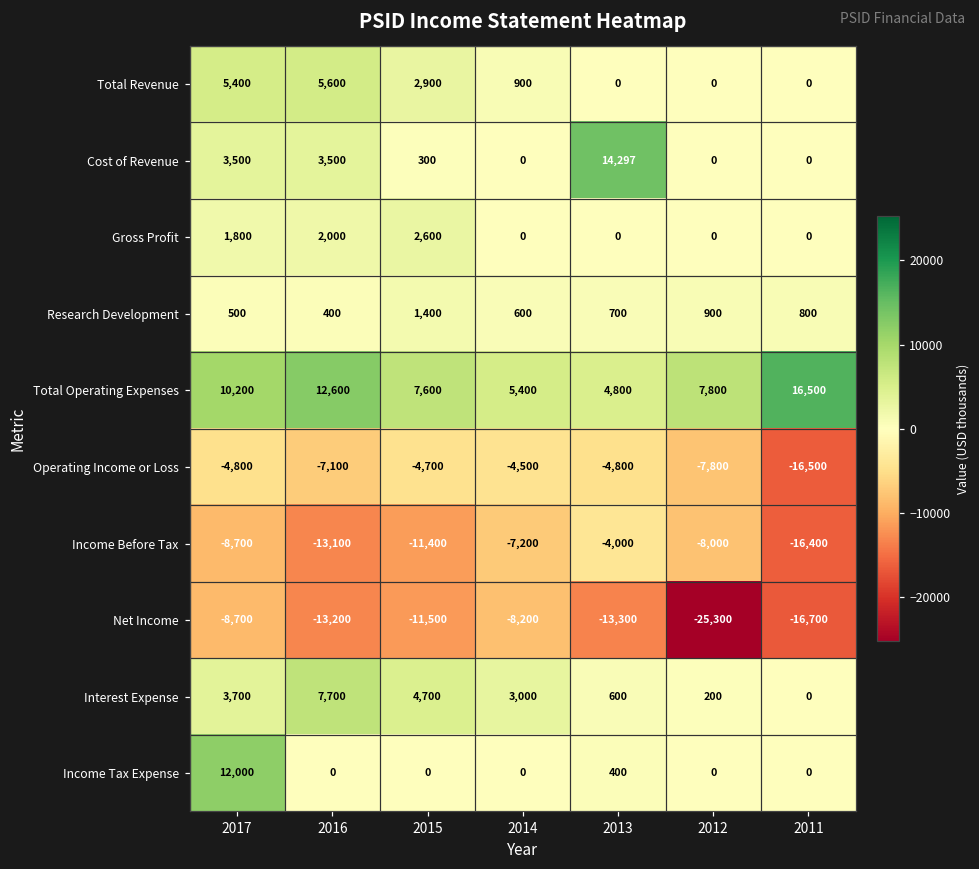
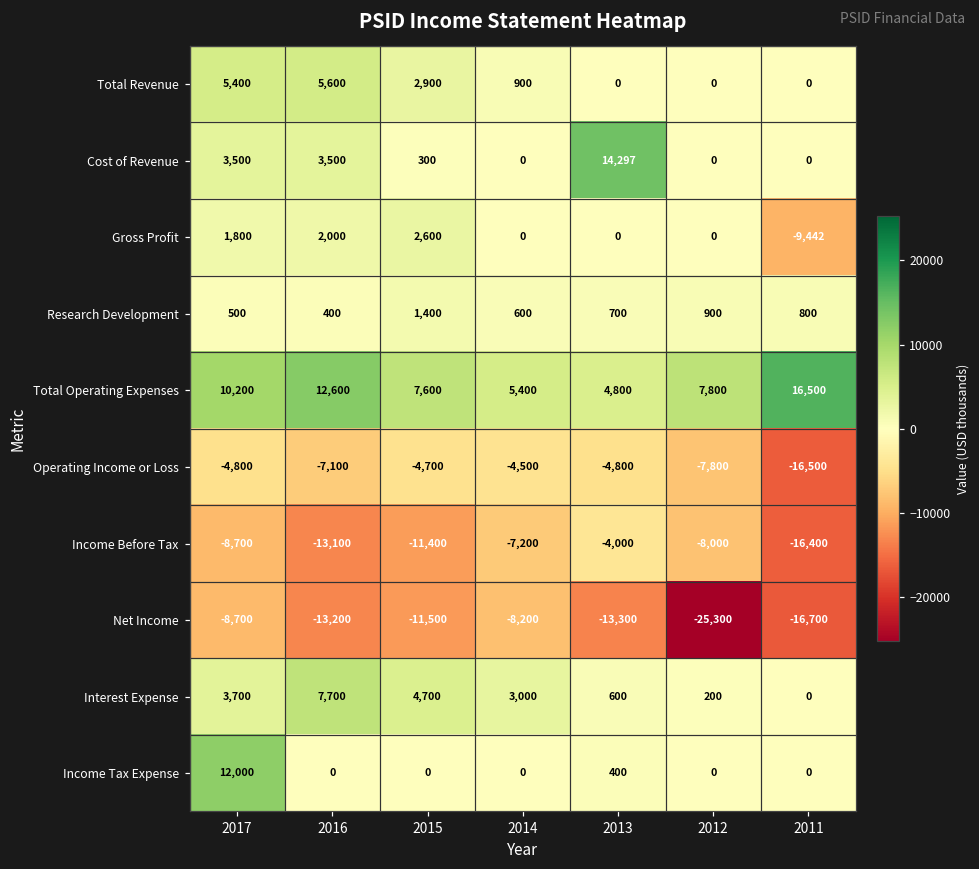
  {
    "Total Revenue": {
      "2017": "5,400",
      "2016": "5,600",
      "2015": "2,900",
      "2014": "900",
      "2013": "0",
      "2012": "0",
      "2011": "0"
    },
    "Cost of Revenue": {
      "2017": "3,500",
      "2016": "3,500",
      "2015": "300",
      "2014": "0",
      "2013": "14,297",
      "2012": "0",
      "2011": "0"
    },
    "Gross Profit": {
      "2017": "1,800",
      "2016": "2,000",
      "2015": "2,600",
      "2014": "0",
      "2013": "0",
      "2012": "0",
-     "2011": "0"
+     "2011": "-9,442"
    },
    "Research Development": {
      "2017": "500",
      "2016": "400",
      "2015": "1,400",
      "2014": "600",
      "2013": "700",
      "2012": "900",
      "2011": "800"
    },
    "Total Operating Expenses": {
      "2017": "10,200",
      "2016": "12,600",
      "2015": "7,600",
      "2014": "5,400",
      "2013": "4,800",
      "2012": "7,800",
      "2011": "16,500"
    },
    "Operating Income or Loss": {
      "2017": "-4,800",
      "2016": "-7,100",
      "2015": "-4,700",
      "2014": "-4,500",
      "2013": "-4,800",
      "2012": "-7,800",
      "2011": "-16,500"
    },
    "Income Before Tax": {
      "2017": "-8,700",
      "2016": "-13,100",
      "2015": "-11,400",
      "2014": "-7,200",
      "2013": "-4,000",
      "2012": "-8,000",
      "2011": "-16,400"
    },
    "Net Income": {
      "2017": "-8,700",
      "2016": "-13,200",
      "2015": "-11,500",
      "2014": "-8,200",
      "2013": "-13,300",
      "2012": "-25,300",
      "2011": "-16,700"
    },
    "Interest Expense": {
      "2017": "3,700",
      "2016": "7,700",
      "2015": "4,700",
      "2014": "3,000",
      "2013": "600",
      "2012": "200",
      "2011": "0"
    },
    "Income Tax Expense": {
      "2017": "12,000",
      "2016": "0",
      "2015": "0",
      "2014": "0",
      "2013": "400",
      "2012": "0",
      "2011": "0"
    }
  }
